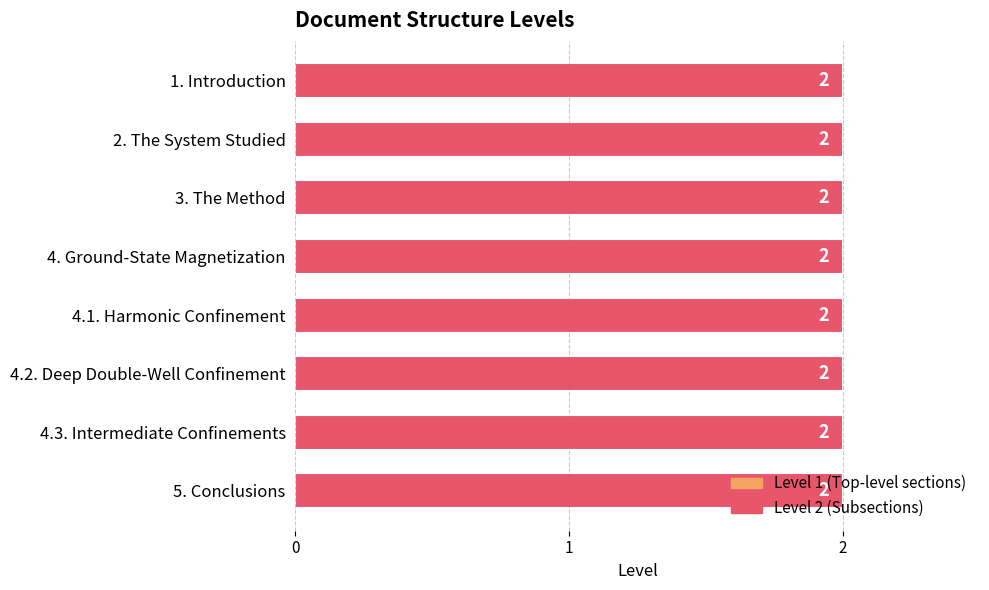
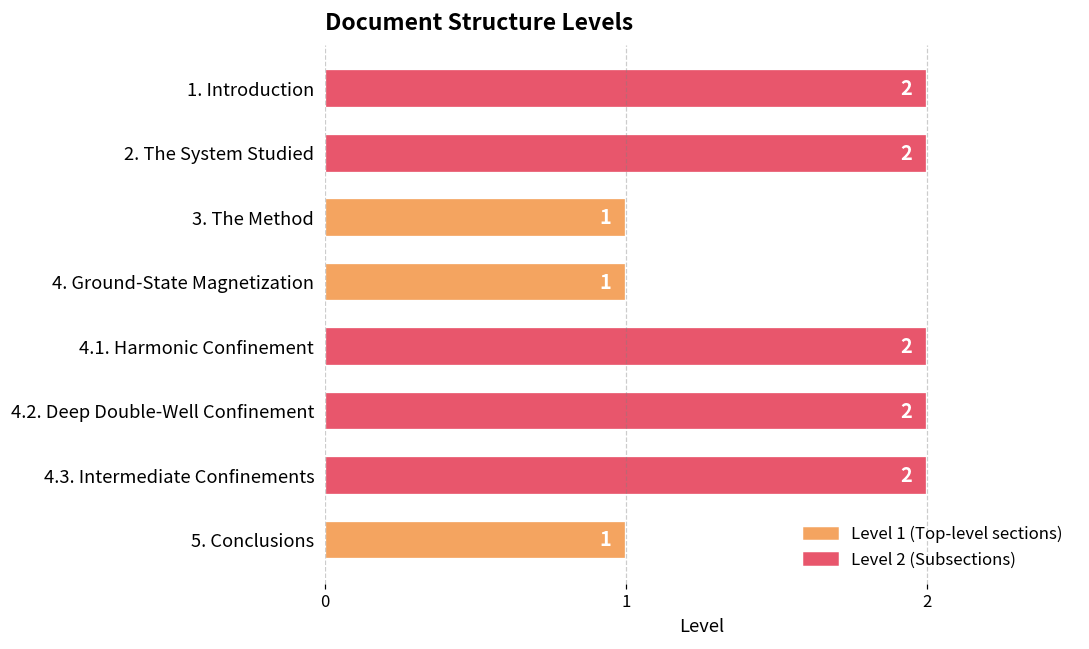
  {
    "1. Introduction": 2,
    "2. The System Studied": 2,
-   "3. The Method": 2,
-   "4. Ground-State Magnetization": 2,
+   "3. The Method": 1,
+   "4. Ground-State Magnetization": 1,
    "4.1. Harmonic Confinement": 2,
    "4.2. Deep Double-Well Confinement": 2,
    "4.3. Intermediate Confinements": 2,
-   "5. Conclusions": 2
+   "5. Conclusions": 1
  }
